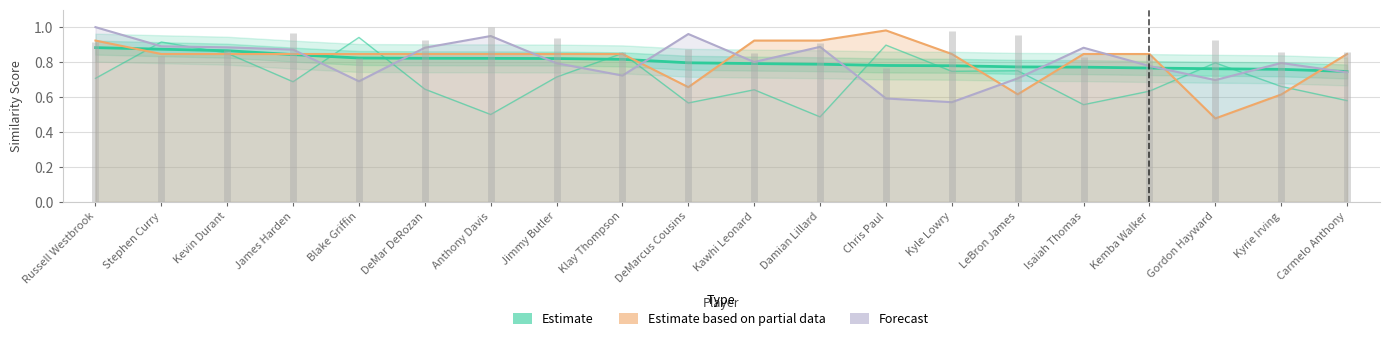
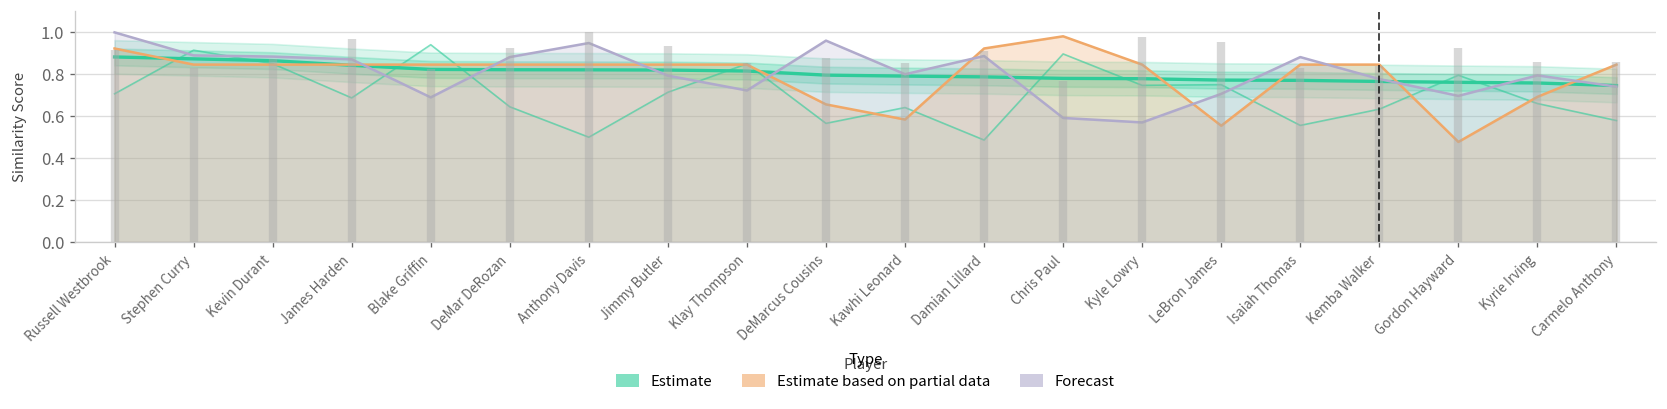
  {
    "Estimate based on partial data": {
      "Blake Griffin": 0.85,
      "DeMar DeRozan": 0.85,
      "Anthony Davis": 0.85,
      "DeMarcus Cousins": 0.66,
-     "Kawhi Leonard": 0.92,
+     "Kawhi Leonard": 0.58,
      "Chris Paul": 0.98,
-     "LeBron James": 0.62,
+     "LeBron James": 0.55,
      "Gordon Hayward": 0.48,
-     "Kyrie Irving": 0.61
+     "Kyrie Irving": 0.69
    }
  }
